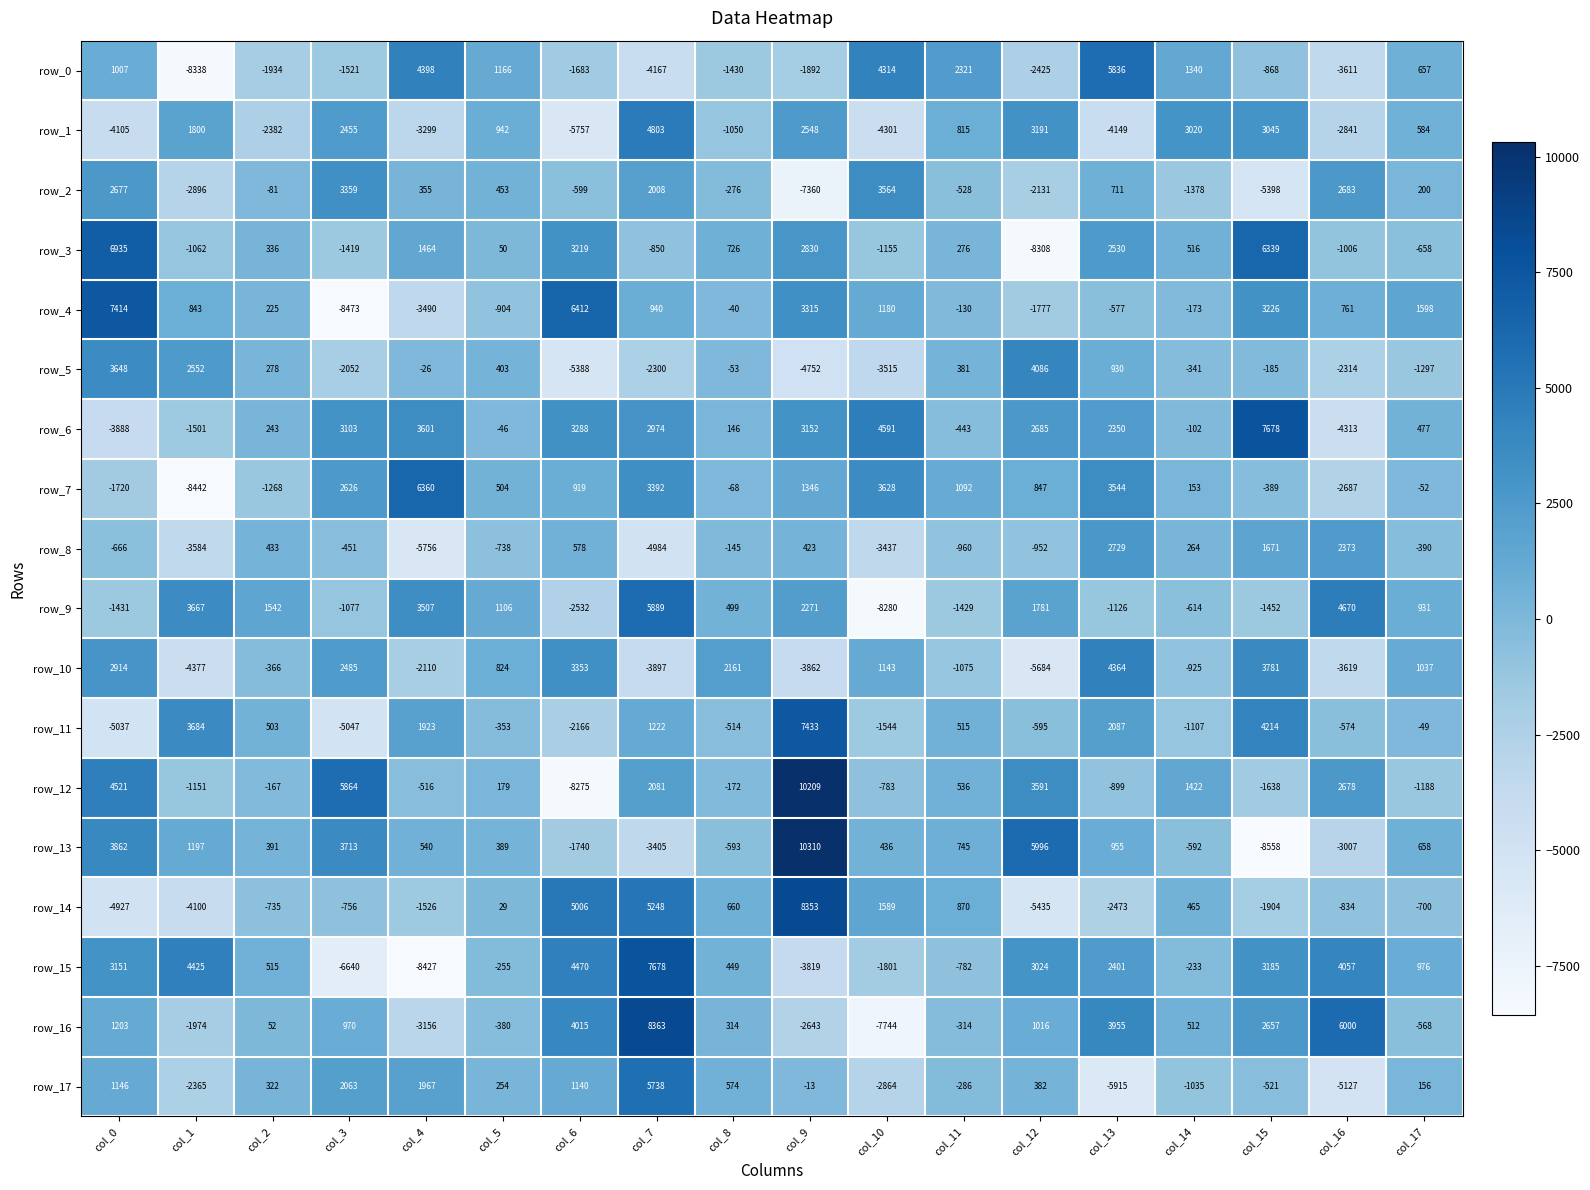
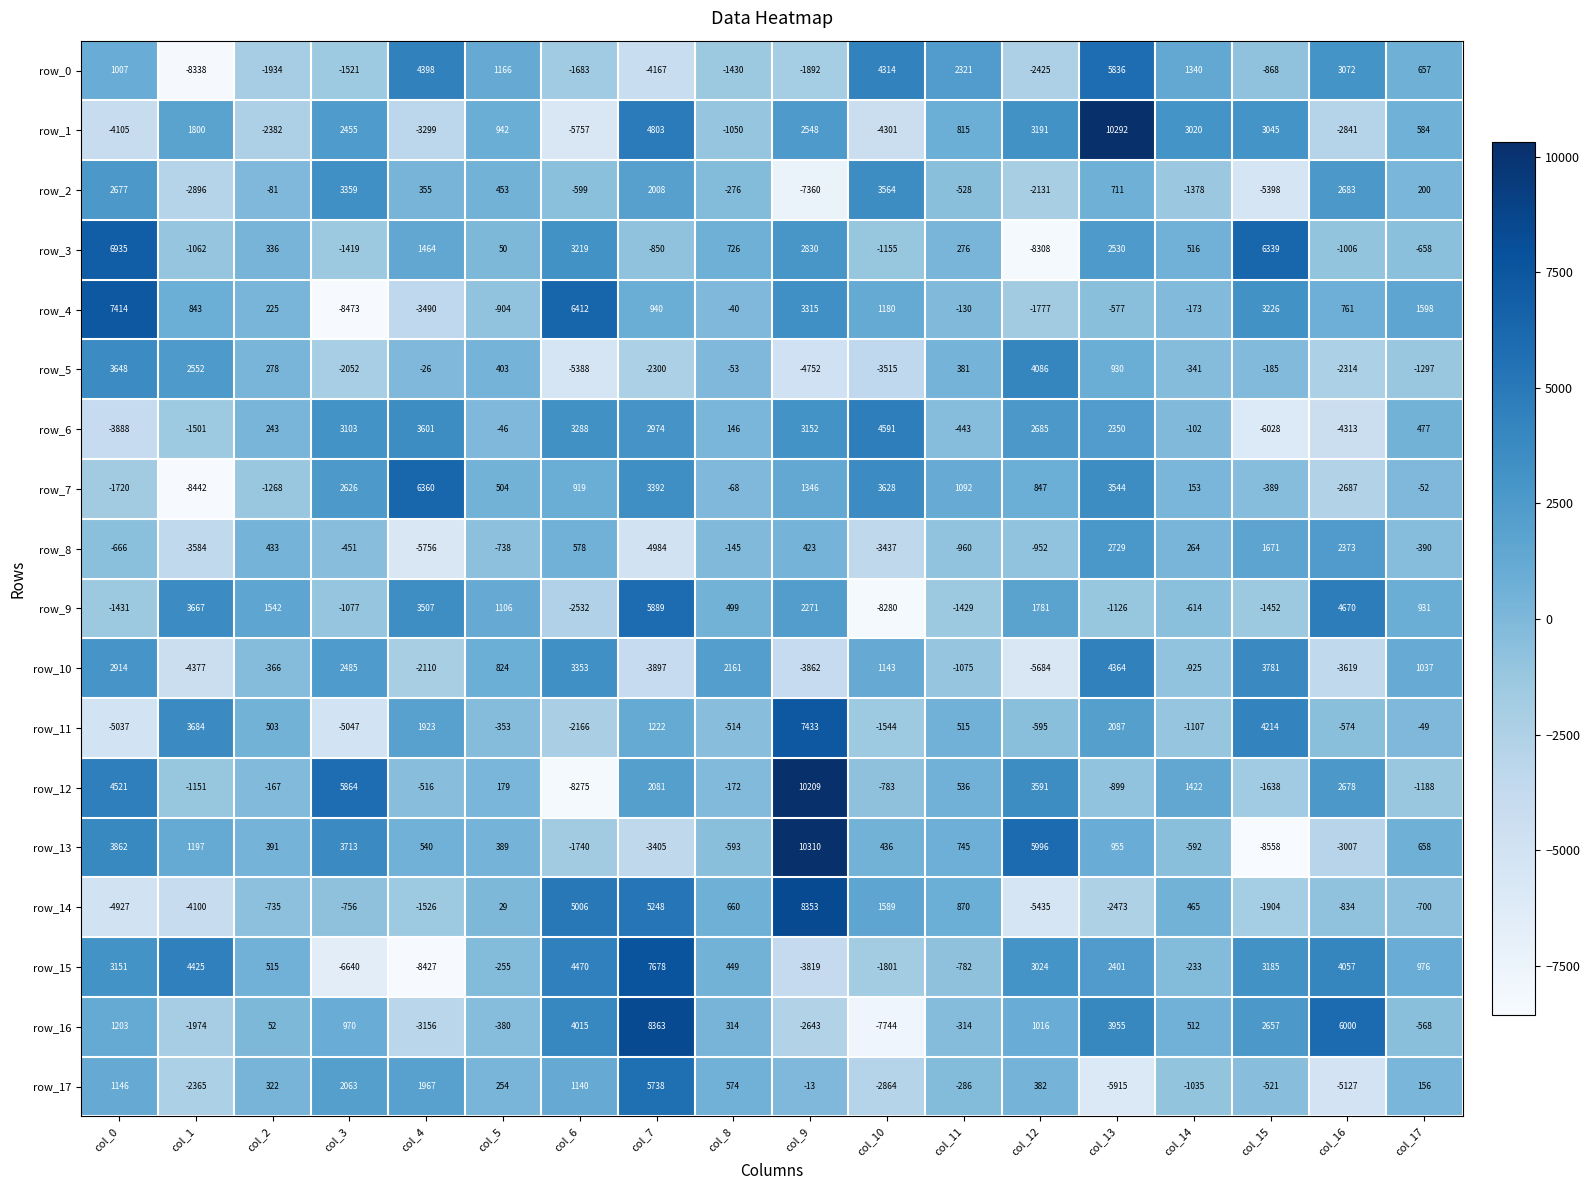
  {
    "row_0": {
      "col_0": 1007,
      "col_1": -8338,
      "col_2": -1934,
      "col_3": -1521,
      "col_4": 4398,
      "col_5": 1166,
      "col_6": -1683,
      "col_7": -4167,
      "col_8": -1430,
      "col_9": -1892,
      "col_10": 4314,
      "col_11": 2321,
      "col_12": -2425,
      "col_13": 5836,
      "col_14": 1340,
      "col_15": -868,
-     "col_16": -3611,
+     "col_16": 3072,
      "col_17": 657
    },
    "row_1": {
      "col_0": -4105,
      "col_1": 1800,
      "col_2": -2382,
      "col_3": 2455,
      "col_4": -3299,
      "col_5": 942,
      "col_6": -5757,
      "col_7": 4803,
      "col_8": -1050,
      "col_9": 2548,
      "col_10": -4301,
      "col_11": 815,
      "col_12": 3191,
-     "col_13": -4149,
+     "col_13": 10292,
      "col_14": 3020,
      "col_15": 3045,
      "col_16": -2841,
      "col_17": 584
    },
    "row_6": {
      "col_0": -3888,
      "col_1": -1501,
      "col_2": 243,
      "col_3": 3103,
      "col_4": 3601,
      "col_5": -46,
      "col_6": 3288,
      "col_7": 2974,
      "col_8": 146,
      "col_9": 3152,
      "col_10": 4591,
      "col_11": -443,
      "col_12": 2685,
      "col_13": 2350,
      "col_14": -102,
-     "col_15": 7678,
+     "col_15": -6028,
      "col_16": -4313,
      "col_17": 477
    }
  }
